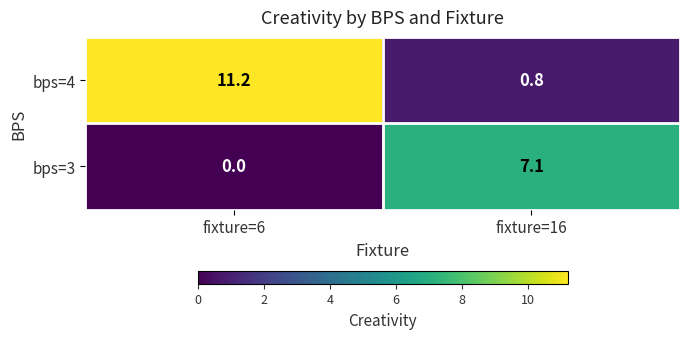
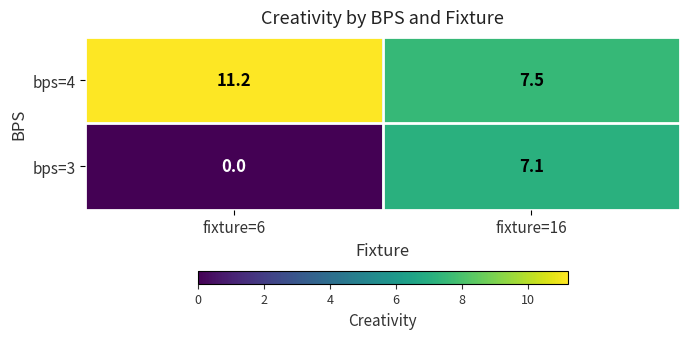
  {
    "bps=4": {
      "fixture=6": 11.2,
-     "fixture=16": 0.8
+     "fixture=16": 7.5
    },
    "bps=3": {
      "fixture=6": 0.0,
      "fixture=16": 7.1
    }
  }
